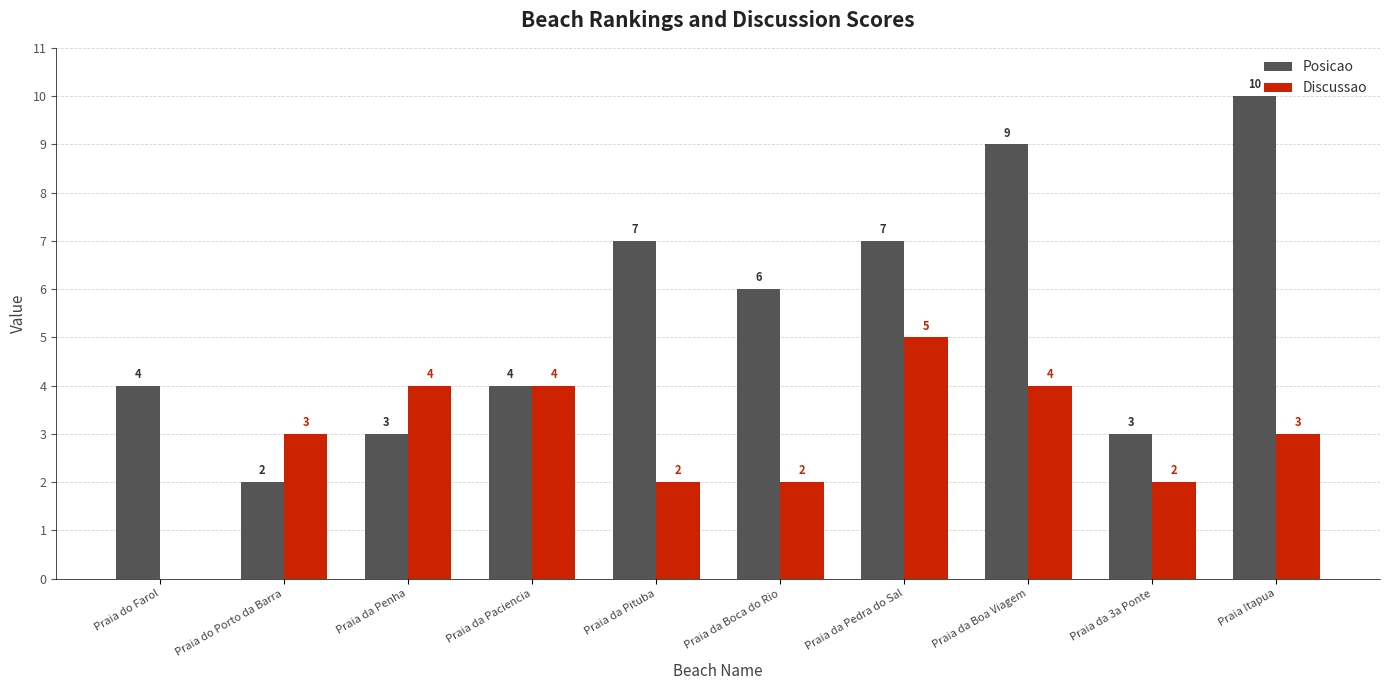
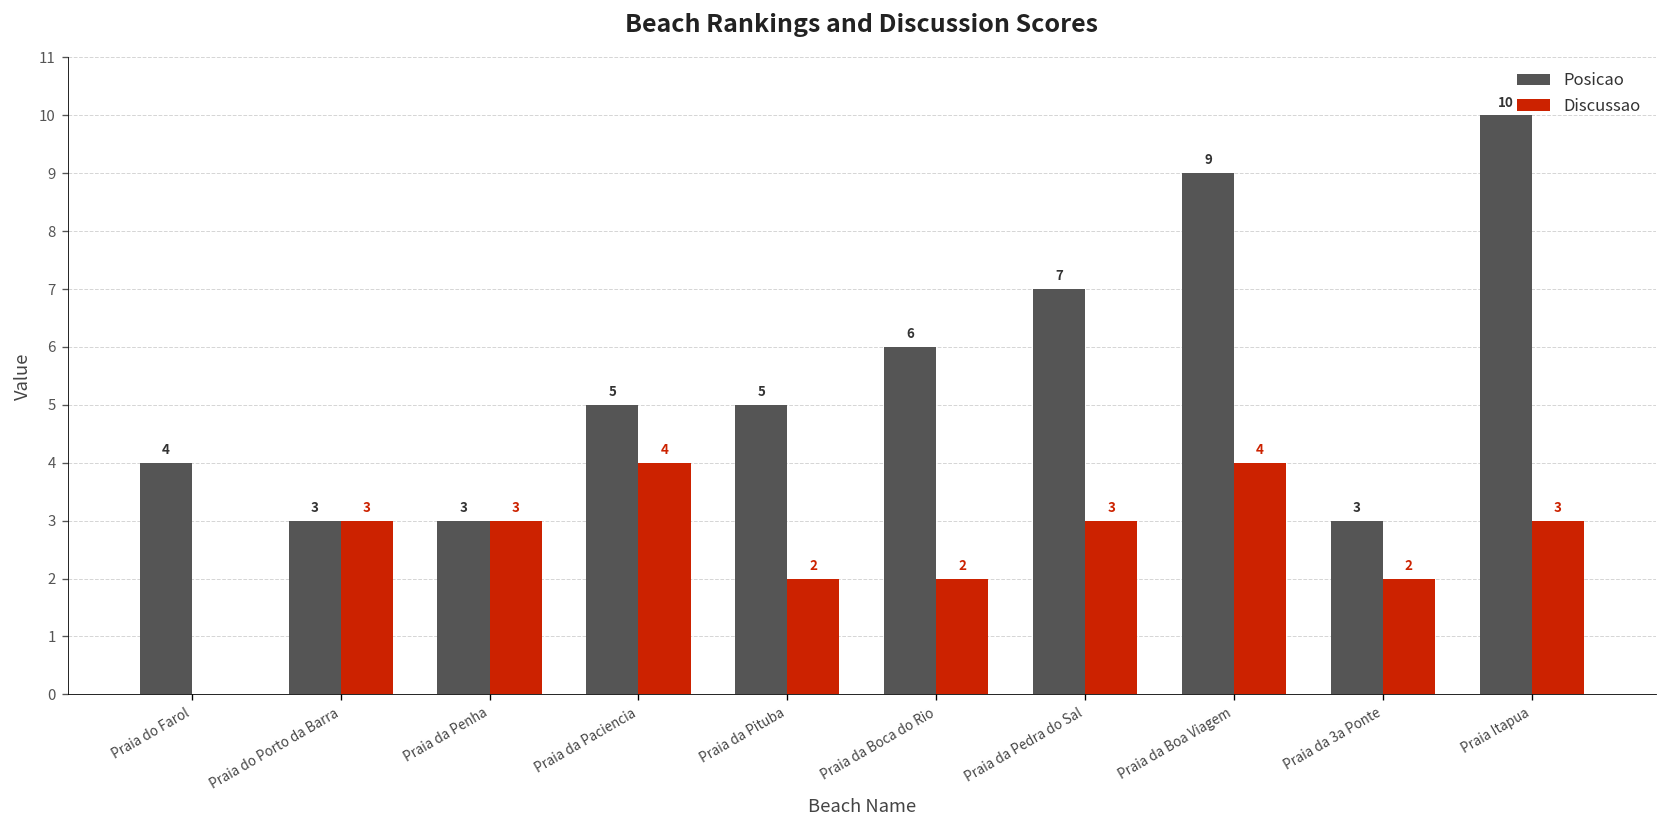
  {
    "Posicao": {
      "Praia do Farol": 4,
-     "Praia do Porto da Barra": 2,
+     "Praia do Porto da Barra": 3,
      "Praia da Penha": 3,
-     "Praia da Paciencia": 4,
-     "Praia da Pituba": 7,
+     "Praia da Paciencia": 5,
+     "Praia da Pituba": 5,
      "Praia da Boca do Rio": 6,
      "Praia da Pedra do Sal": 7,
      "Praia da Boa Viagem": 9,
      "Praia da 3a Ponte": 3,
      "Praia Itapua": 10
    },
    "Discussao": {
      "Praia do Porto da Barra": 3,
-     "Praia da Penha": 4,
+     "Praia da Penha": 3,
      "Praia da Paciencia": 4,
      "Praia da Pituba": 2,
      "Praia da Boca do Rio": 2,
-     "Praia da Pedra do Sal": 5,
+     "Praia da Pedra do Sal": 3,
      "Praia da Boa Viagem": 4,
      "Praia da 3a Ponte": 2,
      "Praia Itapua": 3
    }
  }
